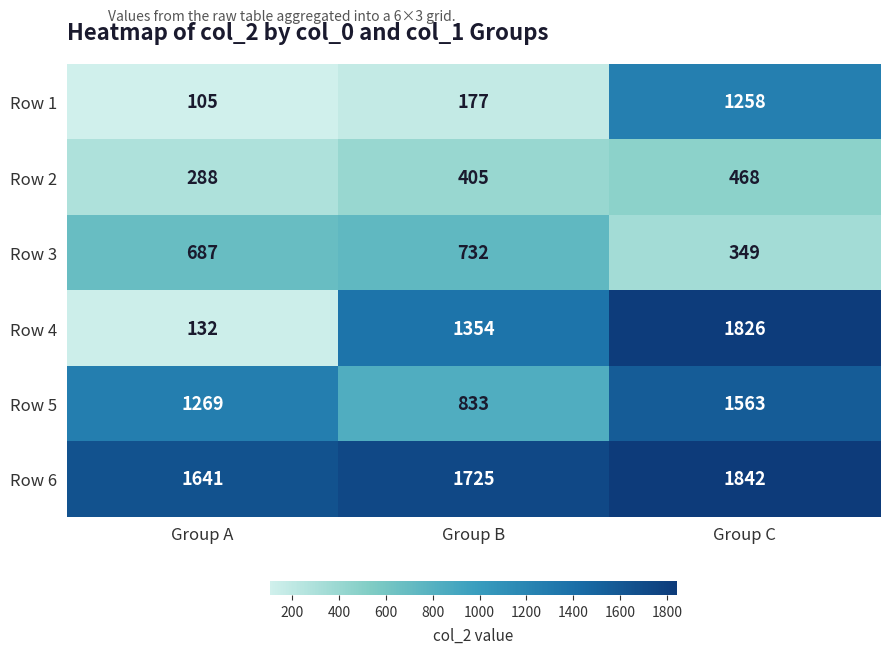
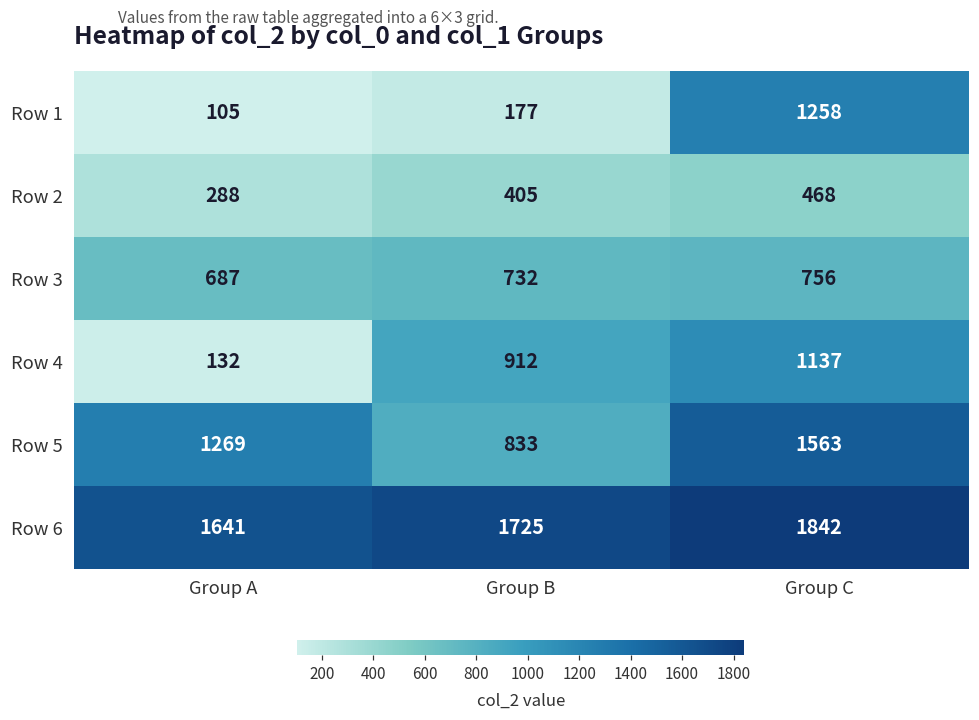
  {
    "Row 1": {
      "Group A": 105,
      "Group B": 177,
      "Group C": 1258
    },
    "Row 2": {
      "Group A": 288,
      "Group B": 405,
      "Group C": 468
    },
    "Row 3": {
      "Group A": 687,
      "Group B": 732,
-     "Group C": 349
+     "Group C": 756
    },
    "Row 4": {
      "Group A": 132,
-     "Group B": 1354,
-     "Group C": 1826
+     "Group B": 912,
+     "Group C": 1137
    },
    "Row 5": {
      "Group A": 1269,
      "Group B": 833,
      "Group C": 1563
    },
    "Row 6": {
      "Group A": 1641,
      "Group B": 1725,
      "Group C": 1842
    }
  }
